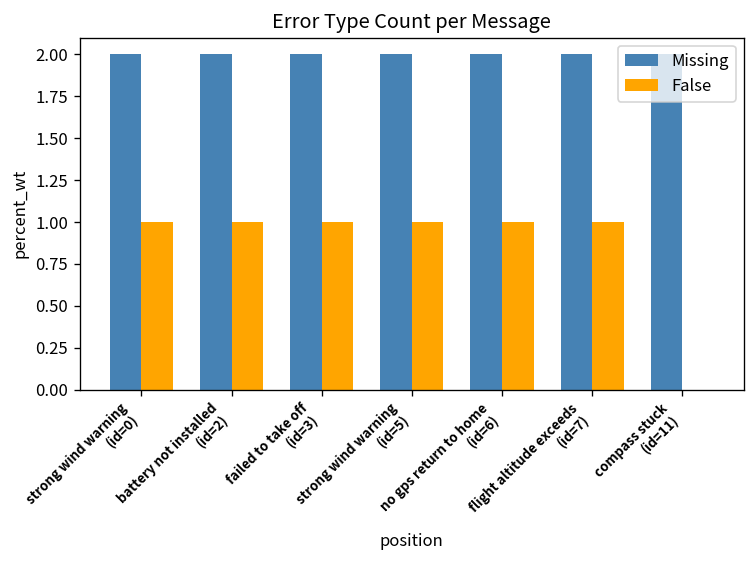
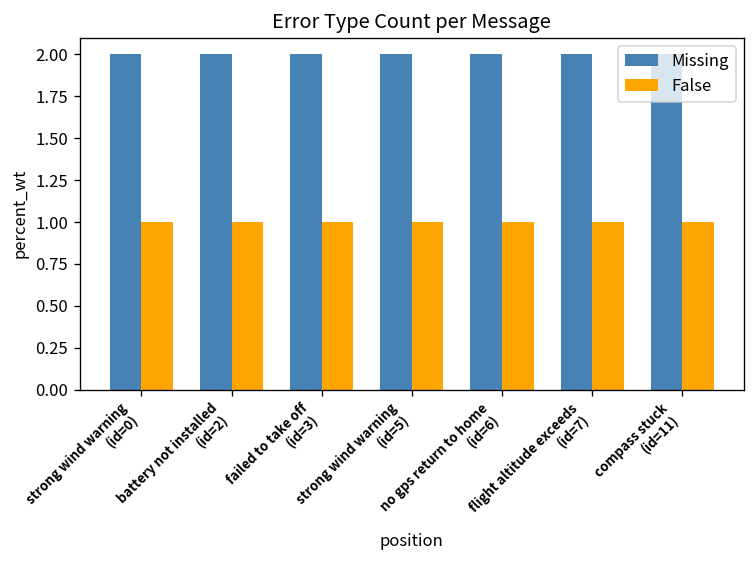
  {
    "Missing": {
      "strong wind warning (id=0)": 2,
      "battery not installed (id=2)": 2,
      "failed to take off (id=3)": 2,
      "strong wind warning (id=5)": 2,
      "no gps return to home (id=6)": 2,
      "flight altitude exceeds (id=7)": 2
    },
    "False": {
      "strong wind warning (id=0)": 1,
      "battery not installed (id=2)": 1,
      "failed to take off (id=3)": 1,
      "strong wind warning (id=5)": 1,
      "no gps return to home (id=6)": 1,
      "flight altitude exceeds (id=7)": 1,
-     "compass stuck (id=11)": 0
+     "compass stuck (id=11)": 1
    }
  }
